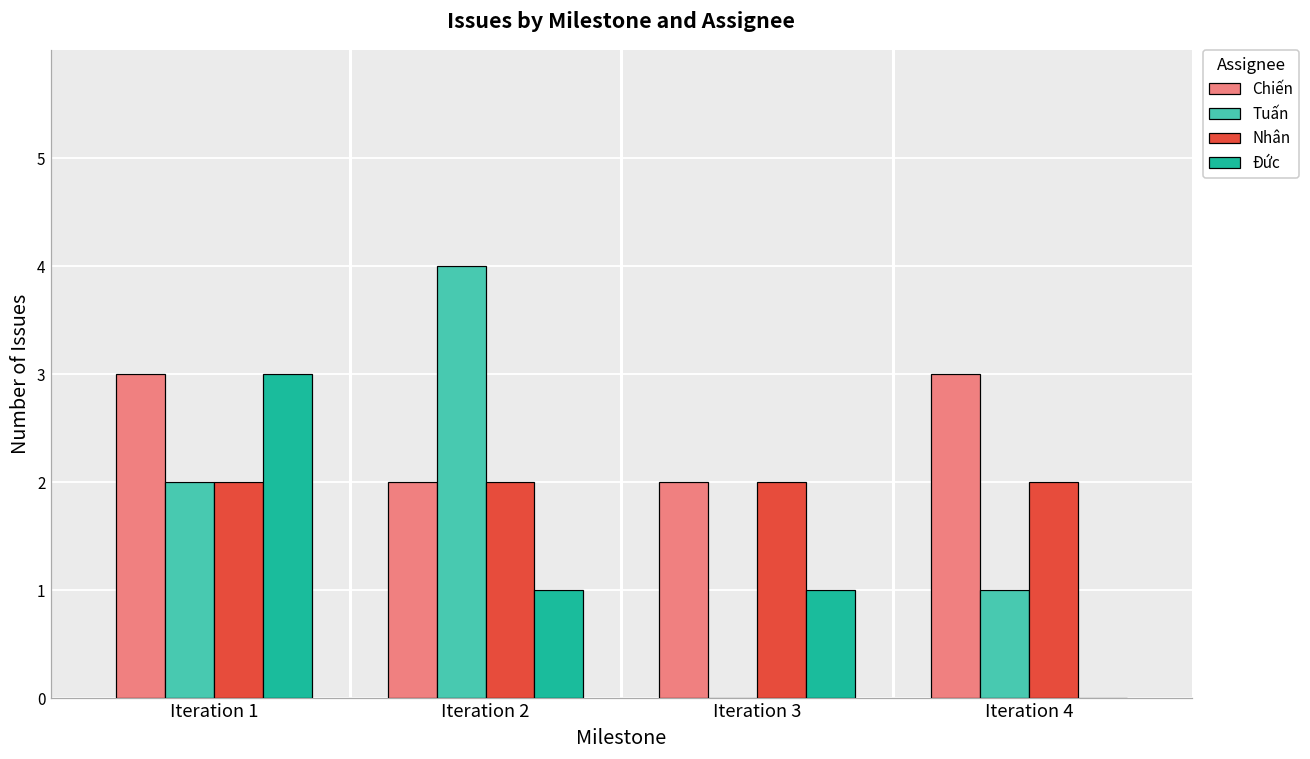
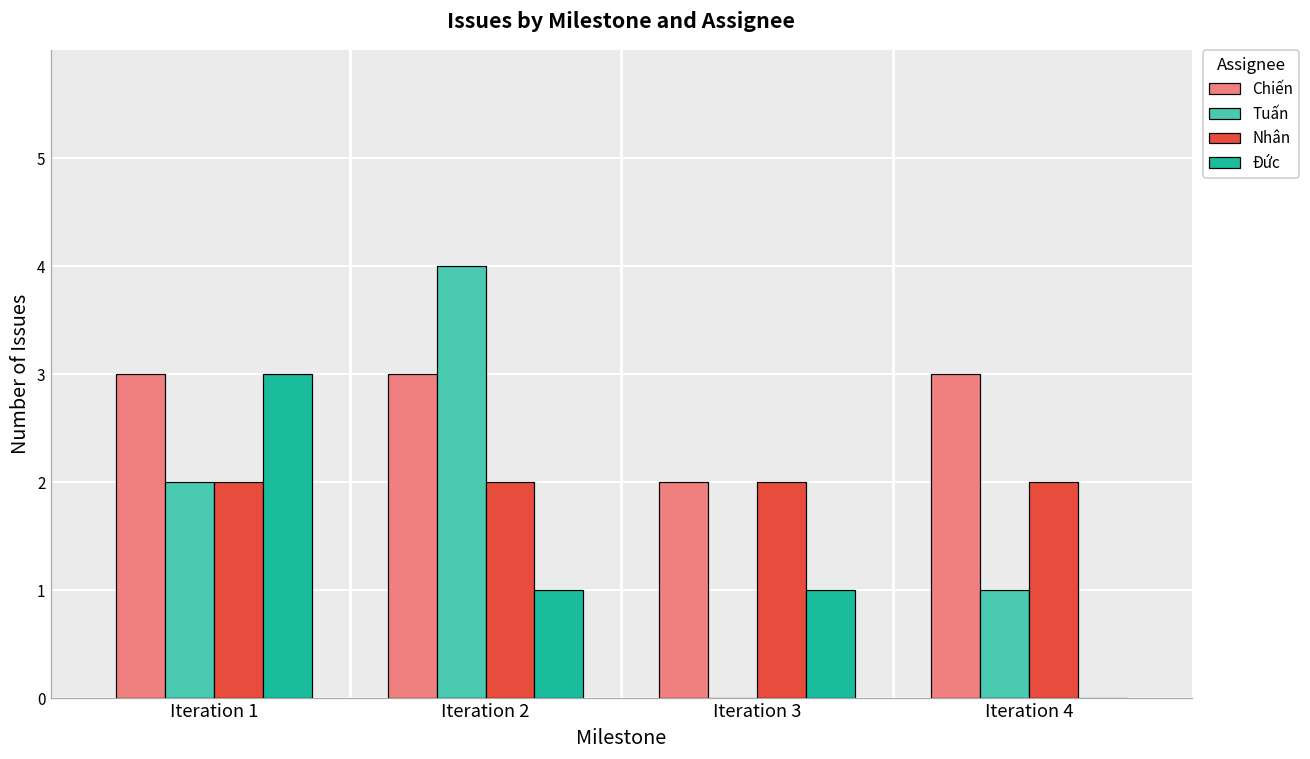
  {
    "Chiến": {
      "Iteration 1": 3,
-     "Iteration 2": 2,
+     "Iteration 2": 3,
      "Iteration 3": 2,
      "Iteration 4": 3
    },
    "Nhân": {
      "Iteration 1": 2,
      "Iteration 2": 2,
      "Iteration 3": 2,
      "Iteration 4": 2
    }
  }
